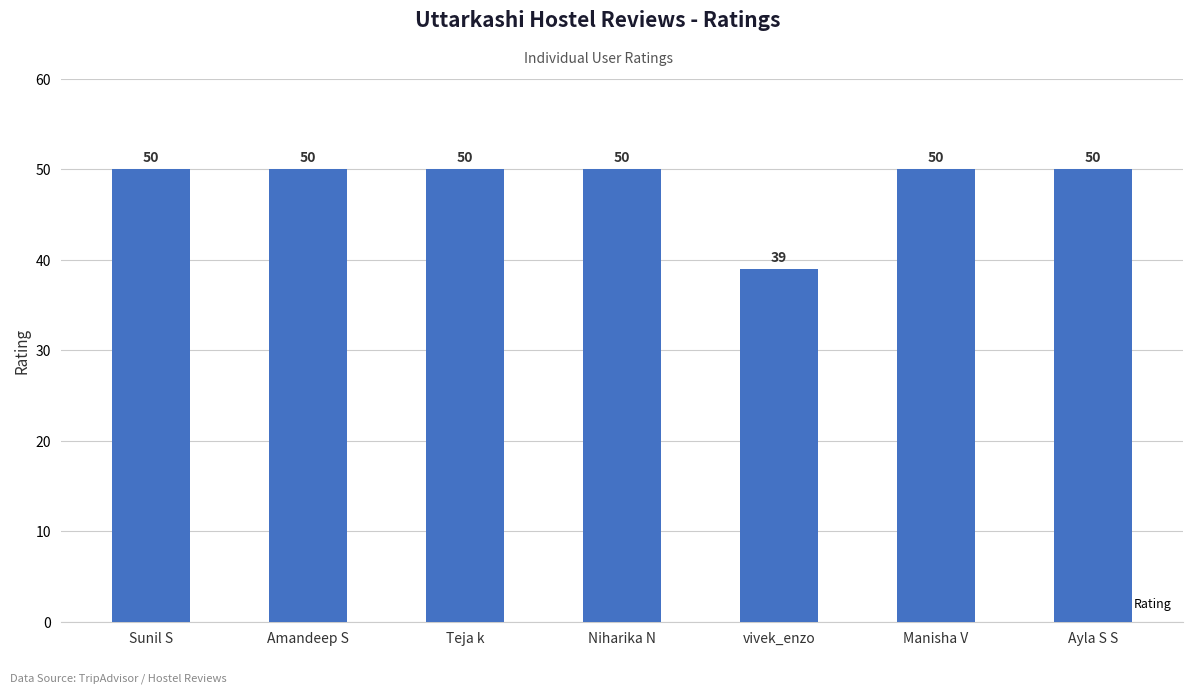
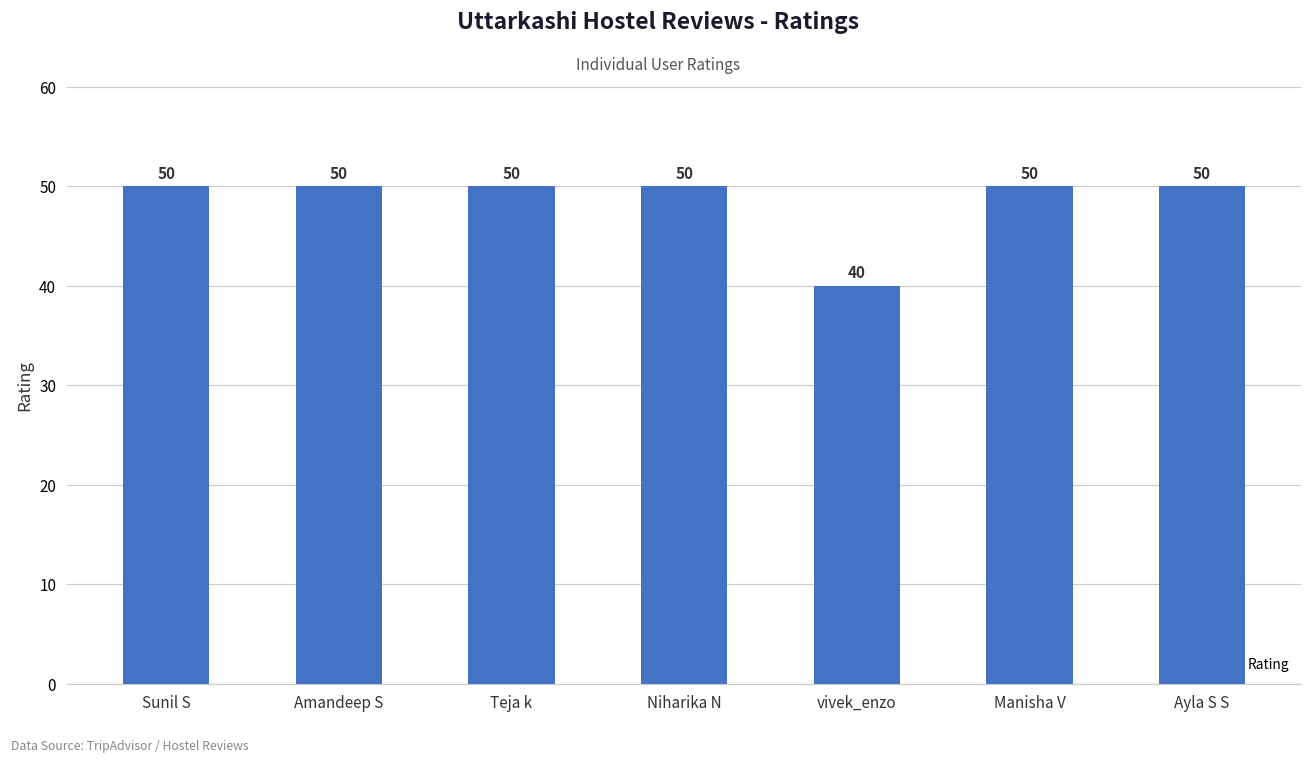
  {
    "Sunil S": 50,
    "Amandeep S": 50,
    "Teja k": 50,
    "Niharika N": 50,
-   "vivek_enzo": 39,
+   "vivek_enzo": 40,
    "Manisha V": 50,
    "Ayla S S": 50
  }
